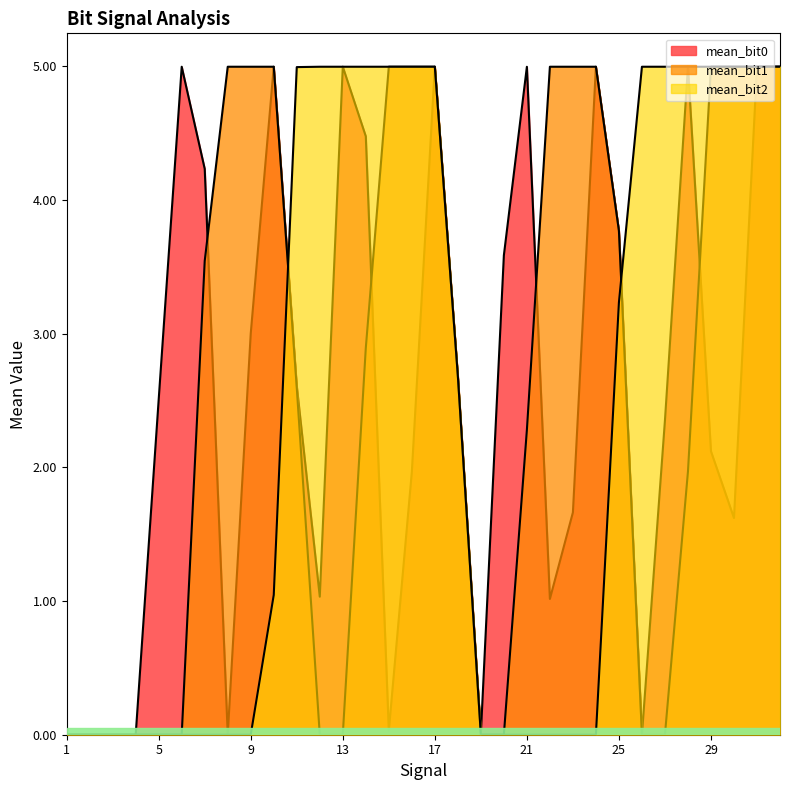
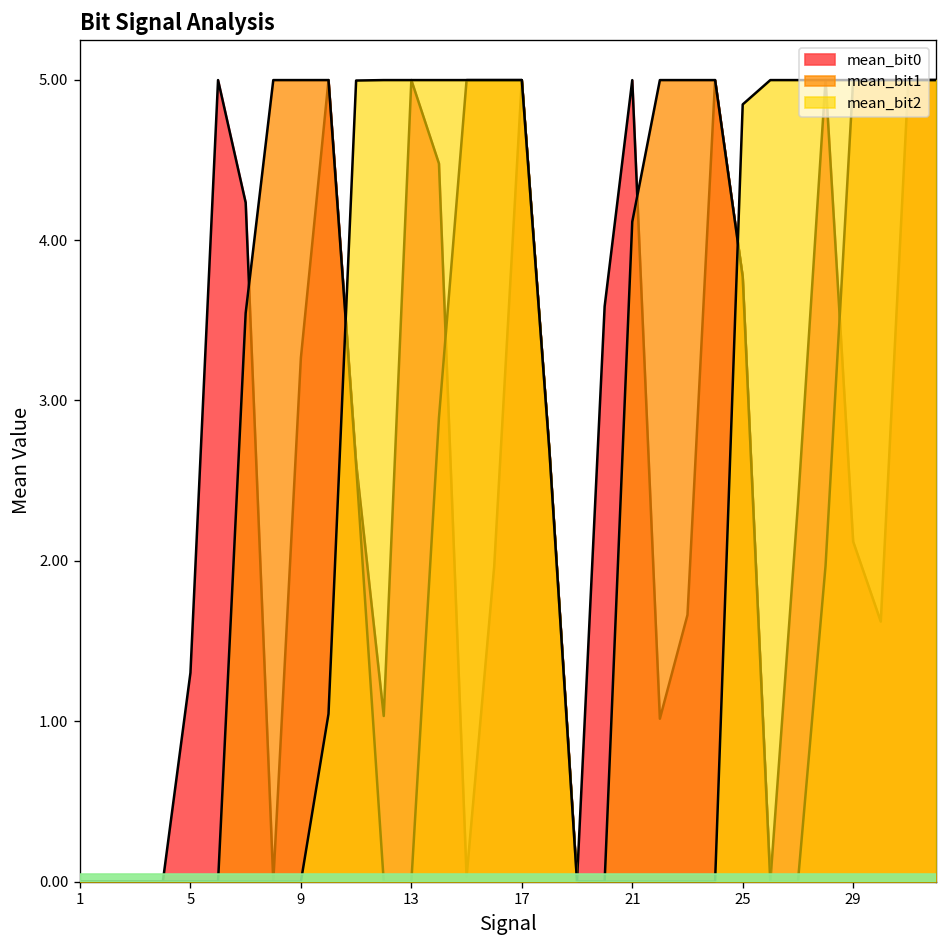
  {
    "mean_bit0": {
-     "5": 2.51,
-     "9": 3.00,
+     "5": 1.30,
+     "9": 3.27,
      "21": 5.00,
      "29": 2.12
    },
    "mean_bit1": {
      "9": 5.00,
-     "21": 2.28
+     "21": 4.11
    },
    "mean_bit2": {
-     "25": 3.23
+     "25": 4.85
    }
  }
